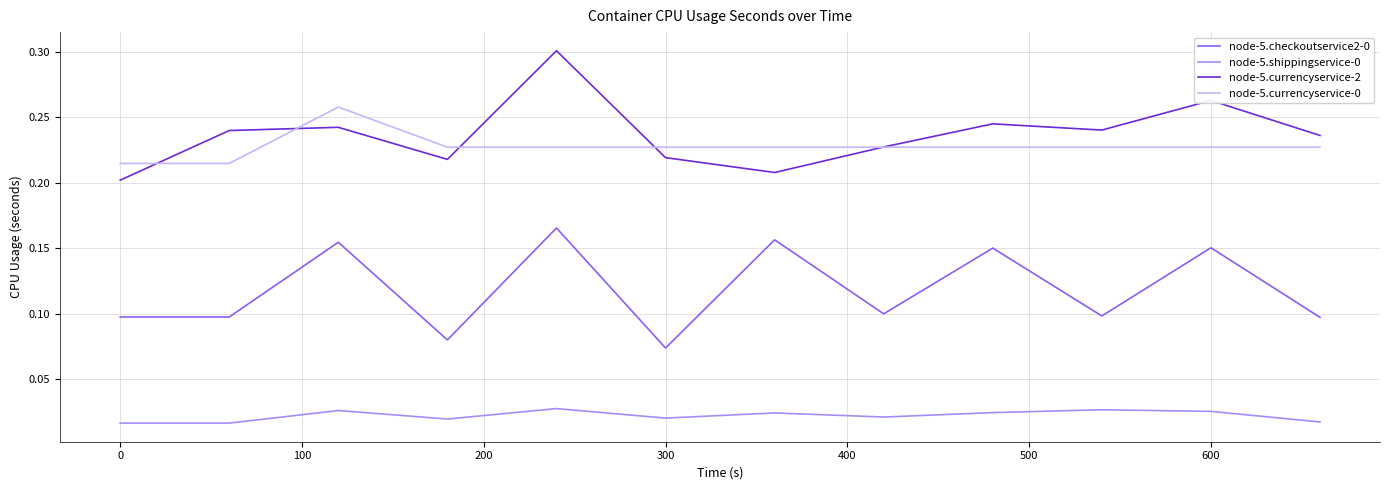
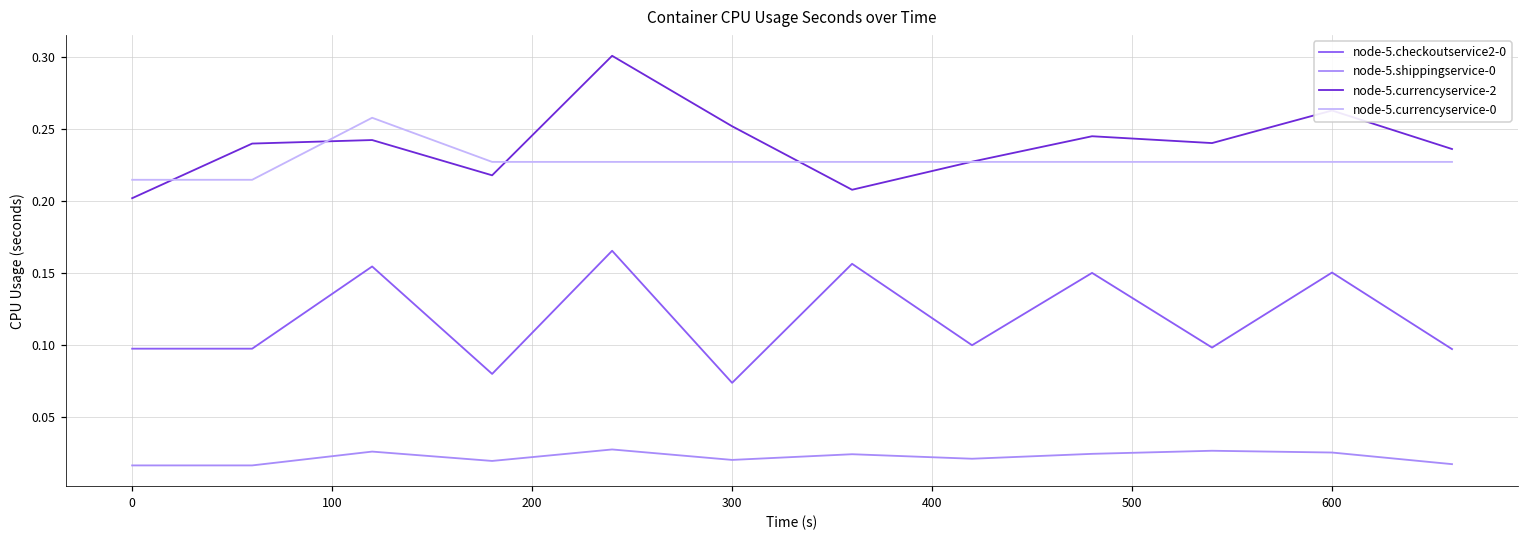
  {
    "node-5.currencyservice-2": {
      "0": 0.202,
-     "300": 0.219
+     "300": 0.252
    }
  }
